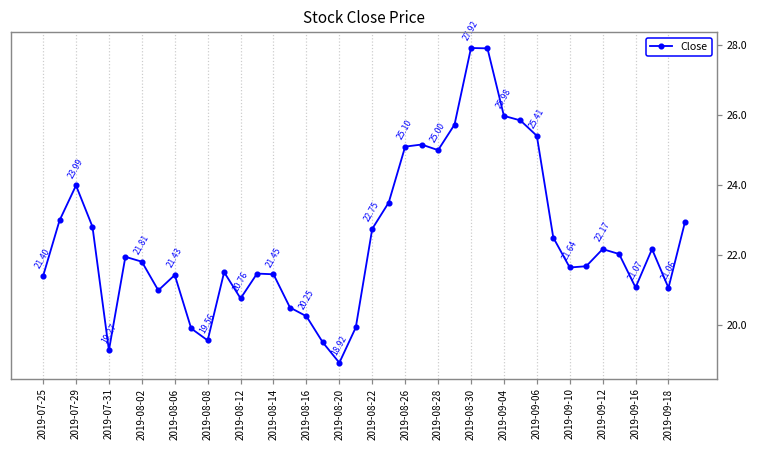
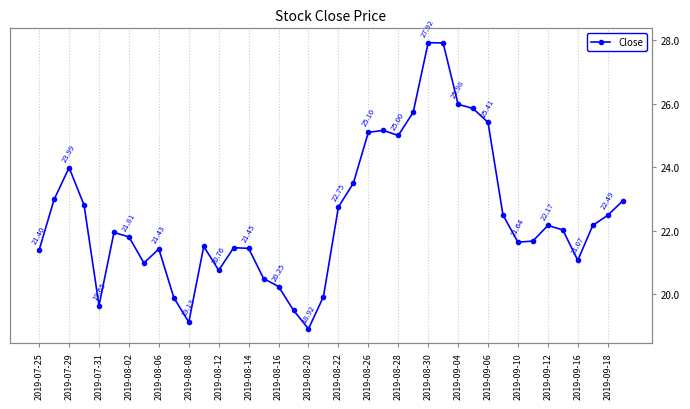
  {
    "2019-07-25": 21.40,
    "2019-07-29": 23.99,
-   "2019-07-31": 19.27,
+   "2019-07-31": 19.65,
    "2019-08-02": 21.81,
    "2019-08-06": 21.43,
-   "2019-08-08": 19.56,
+   "2019-08-08": 19.13,
    "2019-08-12": 20.76,
    "2019-08-14": 21.45,
    "2019-08-16": 20.25,
    "2019-08-20": 18.92,
    "2019-08-22": 22.75,
    "2019-08-26": 25.10,
    "2019-08-28": 25.00,
    "2019-08-30": 27.92,
    "2019-09-04": 25.98,
    "2019-09-06": 25.41,
    "2019-09-10": 21.64,
    "2019-09-12": 22.17,
    "2019-09-16": 21.07,
-   "2019-09-18": 21.06
+   "2019-09-18": 22.49
  }
